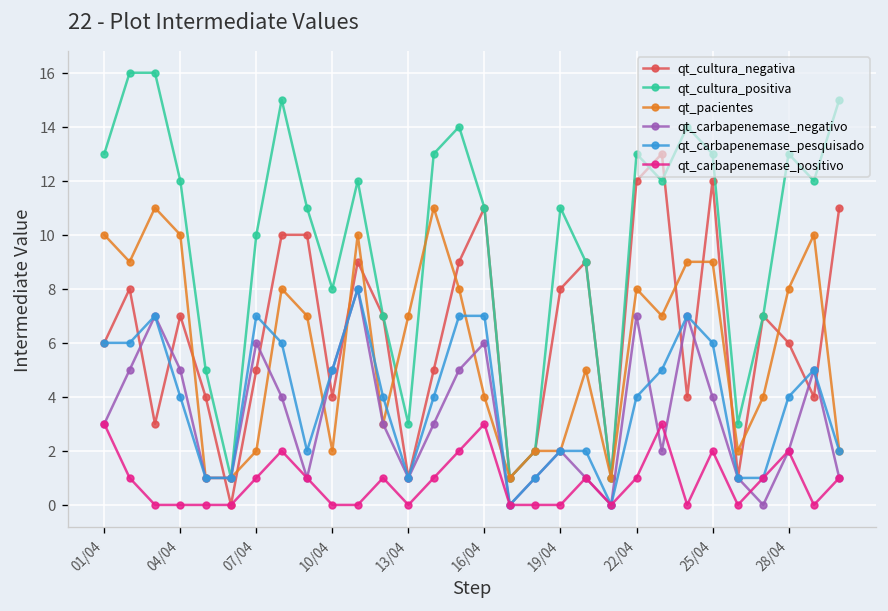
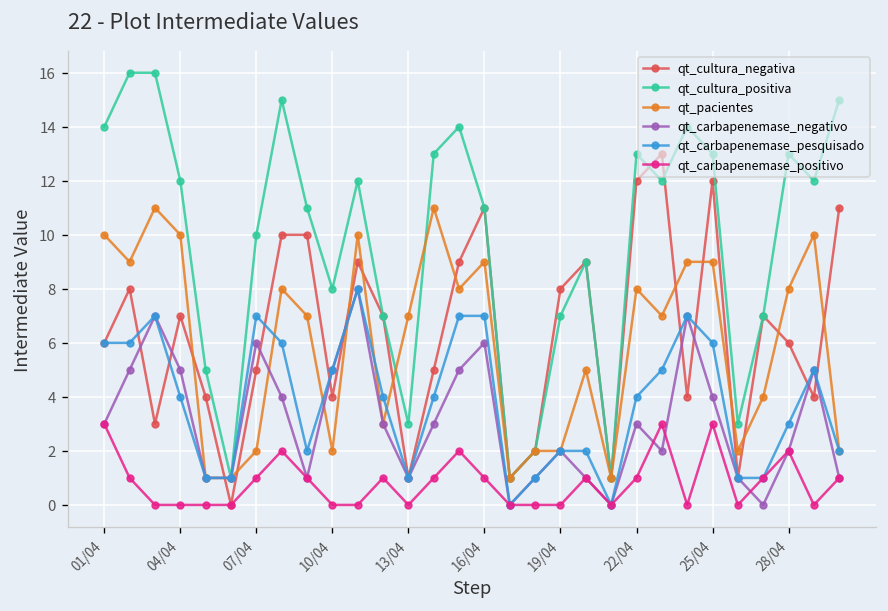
  {
    "qt_cultura_negativa": {
      "04/04": 7,
      "07/04": 5,
      "10/04": 4,
      "19/04": 8,
      "22/04": 12,
      "25/04": 12,
      "28/04": 6
    },
    "qt_cultura_positiva": {
-     "01/04": 13,
+     "01/04": 14,
      "04/04": 12,
      "07/04": 10,
      "10/04": 8,
      "13/04": 3,
-     "19/04": 11,
+     "19/04": 7,
      "22/04": 13
    },
    "qt_pacientes": {
      "01/04": 10,
      "04/04": 10,
      "07/04": 2,
      "10/04": 2,
      "13/04": 7,
-     "16/04": 4,
+     "16/04": 9,
      "22/04": 8,
      "25/04": 9,
      "28/04": 8
    },
    "qt_carbapenemase_negativo": {
      "04/04": 5,
      "07/04": 6,
      "16/04": 6,
-     "22/04": 7,
+     "22/04": 3,
      "25/04": 4
    },
    "qt_carbapenemase_pesquisado": {
      "04/04": 4,
      "07/04": 7,
      "16/04": 7,
      "22/04": 4,
      "25/04": 6,
-     "28/04": 4
+     "28/04": 3
    },
    "qt_carbapenemase_positivo": {
      "04/04": 0,
      "07/04": 1,
      "10/04": 0,
      "13/04": 0,
-     "16/04": 3,
+     "16/04": 1,
      "19/04": 0,
      "22/04": 1,
-     "25/04": 2
+     "25/04": 3
    }
  }
